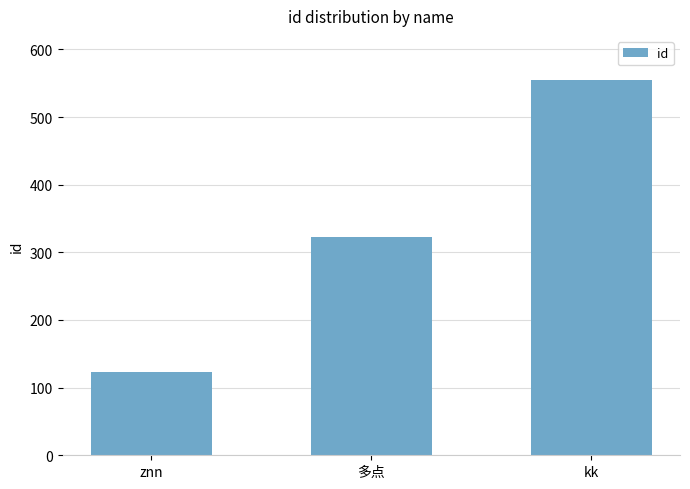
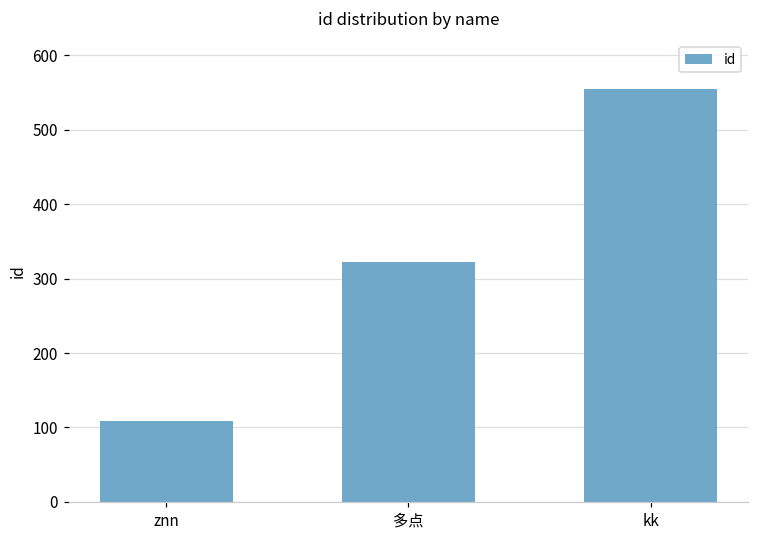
  {
-   "znn": 120,
+   "znn": 110,
    "多点": 320,
    "kk": 560
  }
